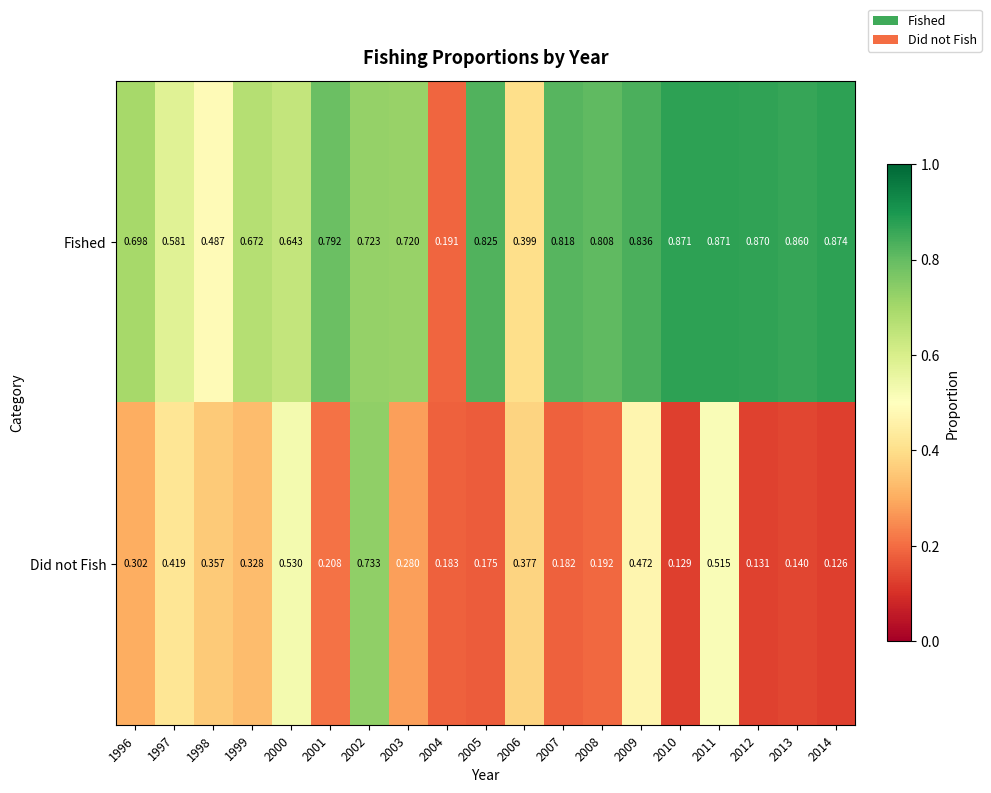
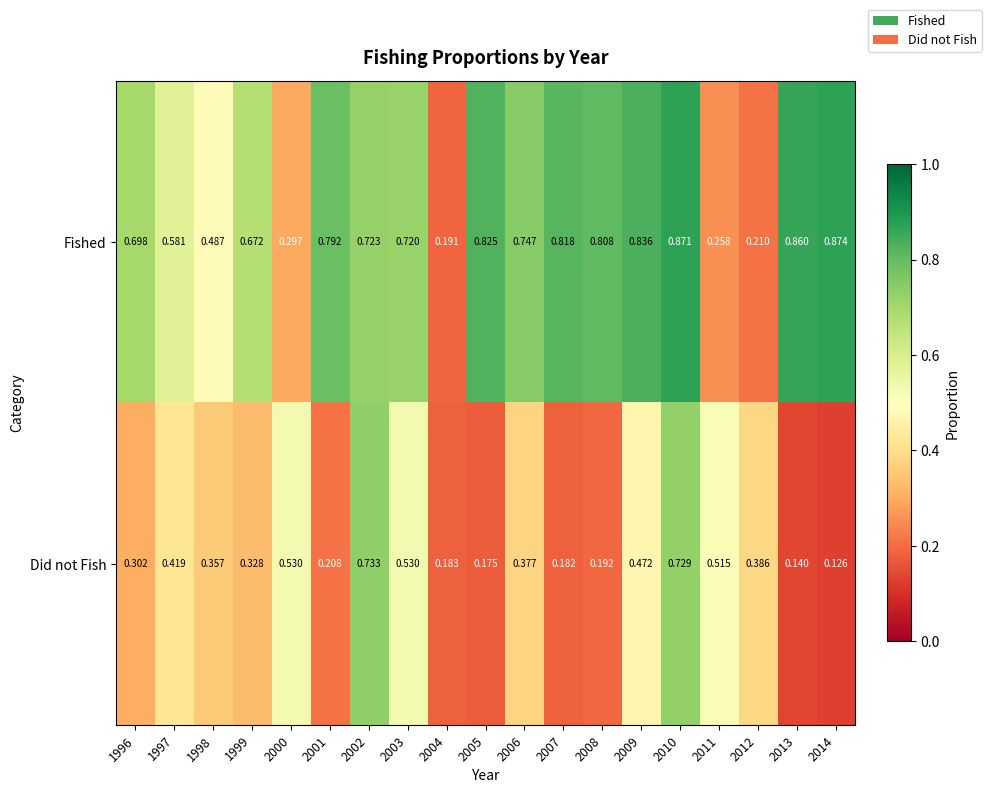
  {
    "Fished": {
      "1996": 0.698,
      "1997": 0.581,
      "1998": 0.487,
      "1999": 0.672,
-     "2000": 0.643,
+     "2000": 0.297,
      "2001": 0.792,
      "2002": 0.723,
      "2003": 0.720,
      "2004": 0.191,
      "2005": 0.825,
-     "2006": 0.399,
+     "2006": 0.747,
      "2007": 0.818,
      "2008": 0.808,
      "2009": 0.836,
      "2010": 0.871,
-     "2011": 0.871,
-     "2012": 0.870,
+     "2011": 0.258,
+     "2012": 0.210,
      "2013": 0.860,
      "2014": 0.874
    },
    "Did not Fish": {
      "1996": 0.302,
      "1997": 0.419,
      "1998": 0.357,
      "1999": 0.328,
      "2000": 0.530,
      "2001": 0.208,
      "2002": 0.733,
-     "2003": 0.280,
+     "2003": 0.530,
      "2004": 0.183,
      "2005": 0.175,
      "2006": 0.377,
      "2007": 0.182,
      "2008": 0.192,
      "2009": 0.472,
-     "2010": 0.129,
+     "2010": 0.729,
      "2011": 0.515,
-     "2012": 0.131,
+     "2012": 0.386,
      "2013": 0.140,
      "2014": 0.126
    }
  }
